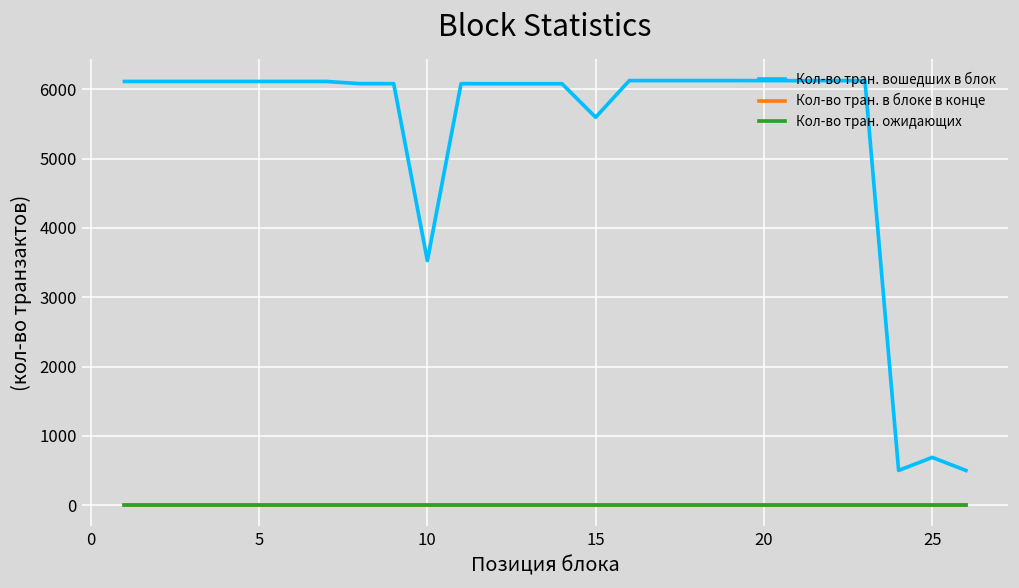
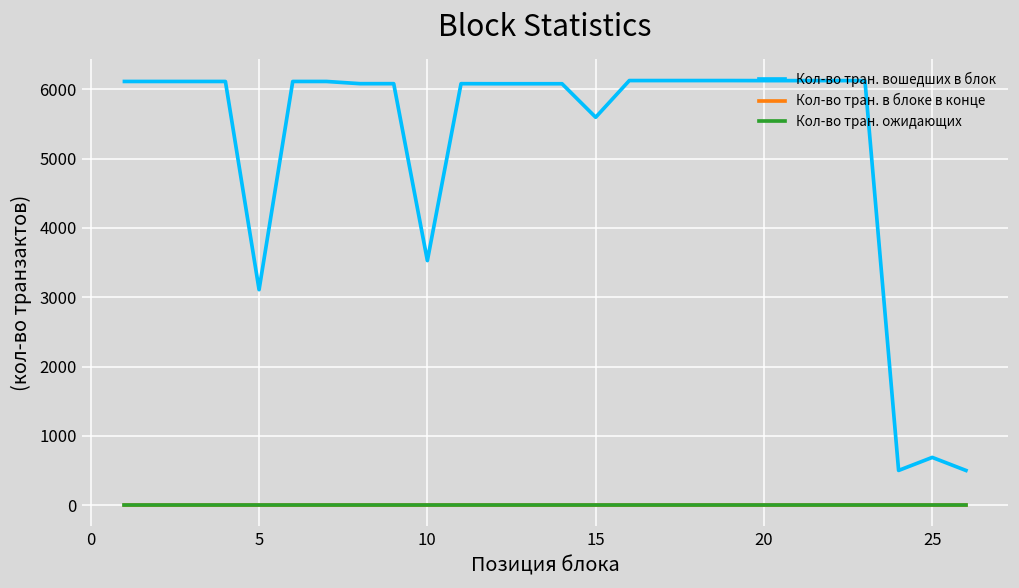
  {
    "Кол-во тран. вошедших в блок": {
-     "5": 6100,
+     "5": 3100,
      "10": 3500,
      "15": 5600,
      "20": 6100,
      "25": 700
    },
    "Кол-во тран. ожидающих": {
      "5": 0,
      "10": 0,
      "15": 0,
      "20": 0,
      "25": 0
    }
  }
